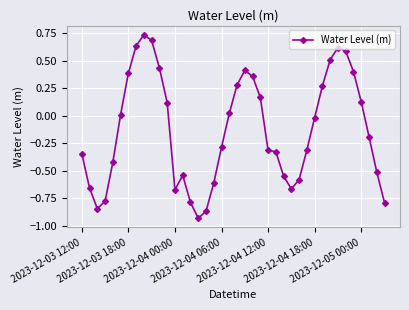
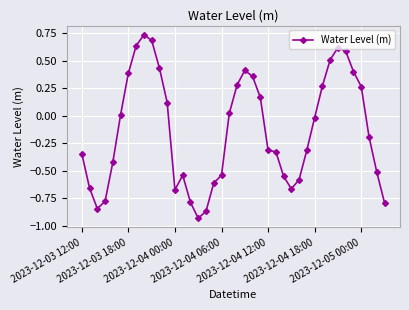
  {
    "2023-12-03 12:00": -0.34,
    "2023-12-03 18:00": 0.39,
    "2023-12-04 00:00": -0.67,
-   "2023-12-04 06:00": -0.29,
+   "2023-12-04 06:00": -0.54,
    "2023-12-04 12:00": -0.31,
    "2023-12-04 18:00": -0.02,
-   "2023-12-05 00:00": 0.13
+   "2023-12-05 00:00": 0.27
  }
